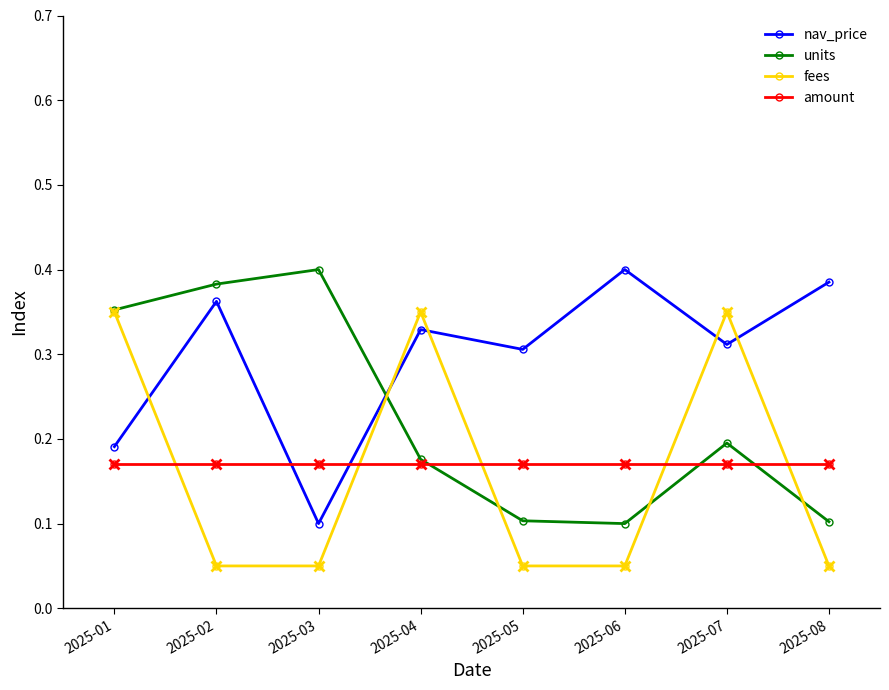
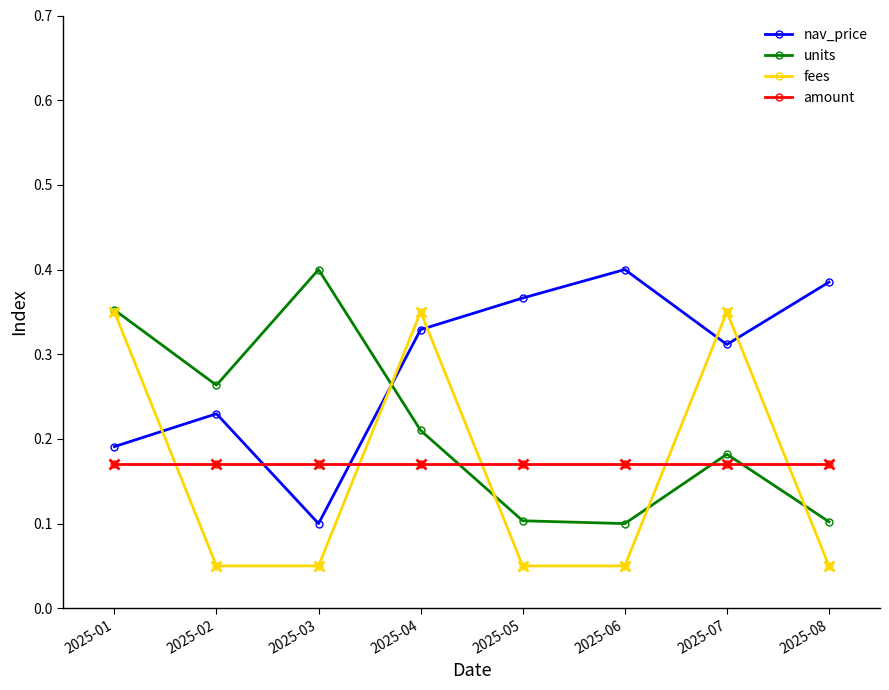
  {
    "nav_price": {
      "2025-01": 0.19,
-     "2025-02": 0.36,
+     "2025-02": 0.23,
      "2025-03": 0.10,
      "2025-04": 0.33,
-     "2025-05": 0.31,
+     "2025-05": 0.37,
      "2025-06": 0.40,
      "2025-07": 0.31,
      "2025-08": 0.39
    },
    "units": {
-     "2025-02": 0.38,
+     "2025-02": 0.26,
      "2025-03": 0.40,
-     "2025-04": 0.18,
+     "2025-04": 0.21,
      "2025-05": 0.10,
      "2025-06": 0.10,
-     "2025-07": 0.20,
+     "2025-07": 0.18,
      "2025-08": 0.10
    },
    "fees": {
      "2025-02": 0.05,
      "2025-03": 0.05,
      "2025-04": 0.35,
      "2025-05": 0.05,
      "2025-06": 0.05,
      "2025-07": 0.35,
      "2025-08": 0.05
    },
    "amount": {
      "2025-01": 0.17,
      "2025-02": 0.17,
      "2025-03": 0.17,
      "2025-04": 0.17,
      "2025-05": 0.17,
      "2025-06": 0.17,
      "2025-07": 0.17,
      "2025-08": 0.17
    }
  }
